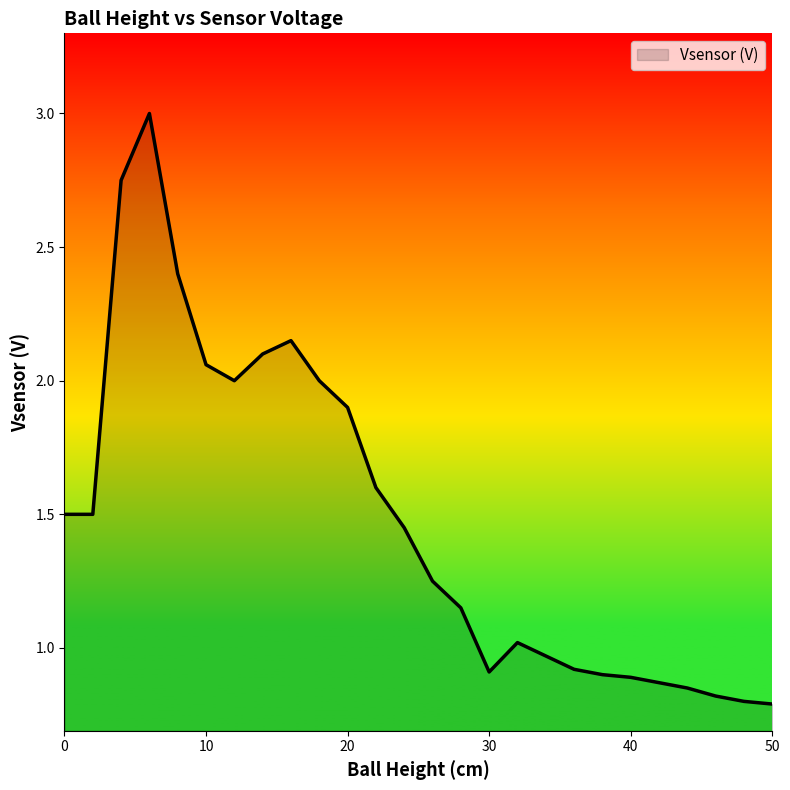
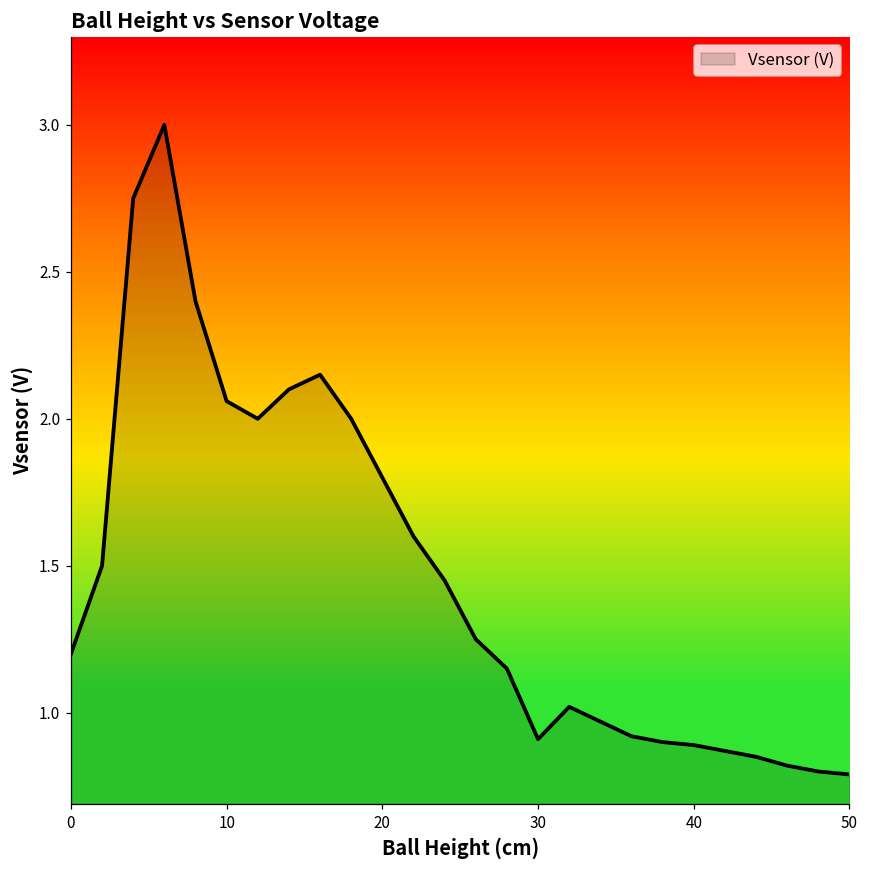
  {
-   "0": 1.5,
+   "0": 1.2,
    "10": 2.06,
-   "20": 1.9,
+   "20": 1.8,
    "30": 0.91,
    "40": 0.89,
    "50": 0.79
  }
